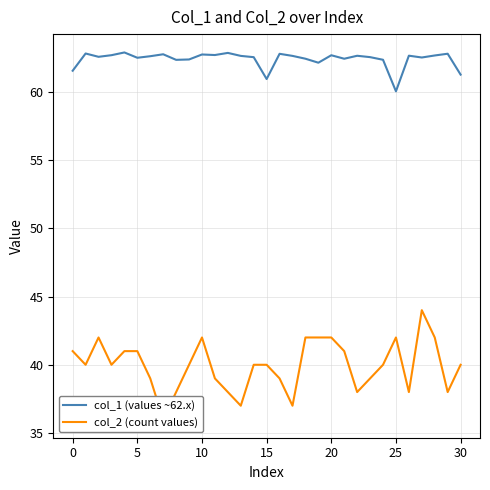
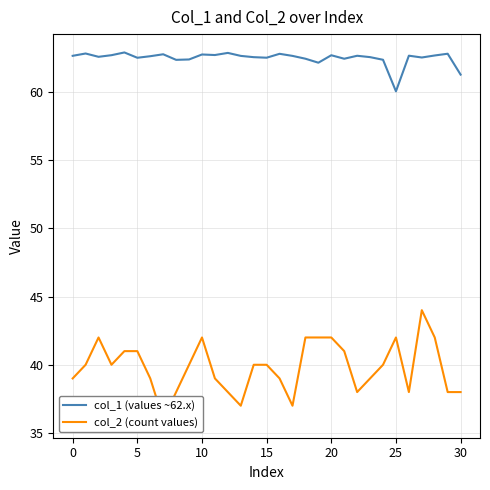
  {
    "col_1 (values ~62.x)": {
-     "0": 61.5,
+     "0": 62.6,
      "5": 62.5,
      "10": 62.7,
-     "15": 60.9,
+     "15": 62.5,
      "20": 62.7,
      "25": 60.0,
      "30": 61.3
    },
    "col_2 (count values)": {
-     "0": 41,
+     "0": 39,
      "5": 41,
      "10": 42,
      "15": 40,
      "20": 42,
      "25": 42,
-     "30": 40
+     "30": 38
    }
  }
